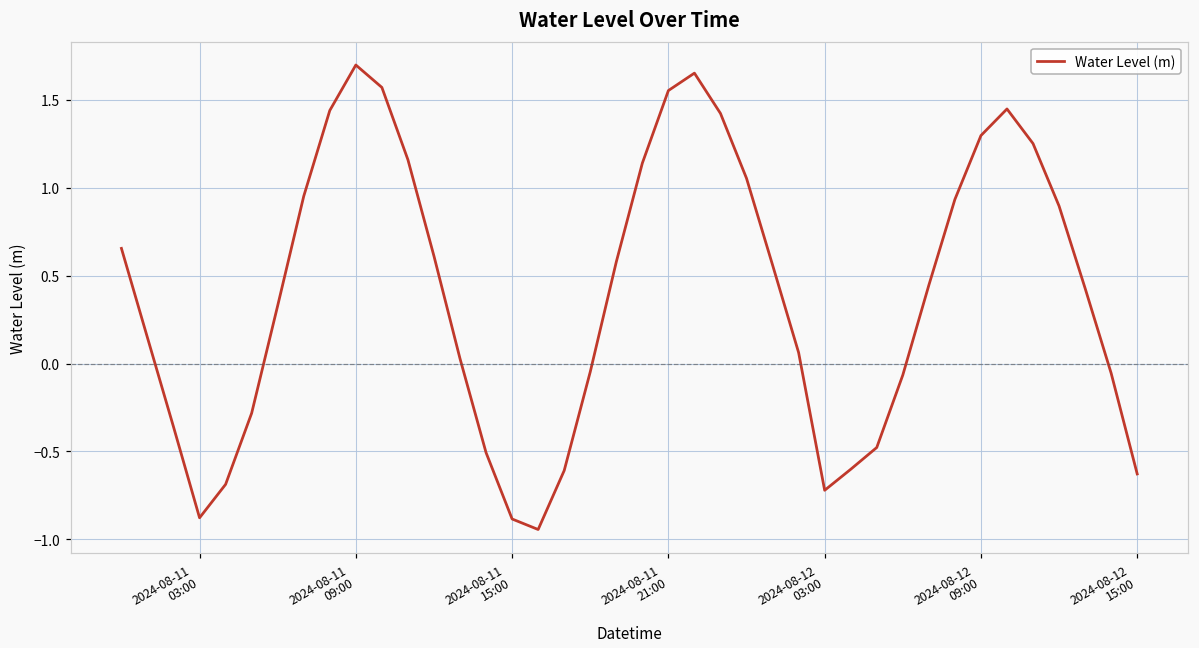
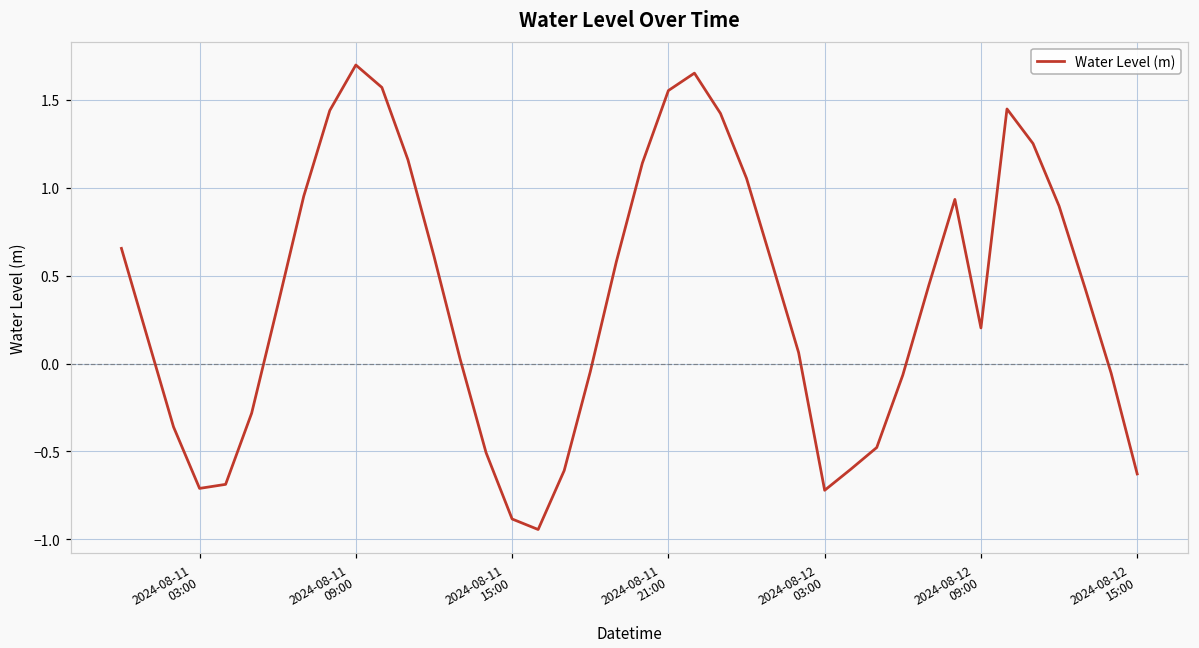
  {
-   "2024-08-11 03:00": -0.88,
+   "2024-08-11 03:00": -0.71,
    "2024-08-11 09:00": 1.70,
    "2024-08-11 15:00": -0.88,
    "2024-08-11 21:00": 1.55,
    "2024-08-12 03:00": -0.72,
-   "2024-08-12 09:00": 1.30,
+   "2024-08-12 09:00": 0.20,
    "2024-08-12 15:00": -0.63
  }
